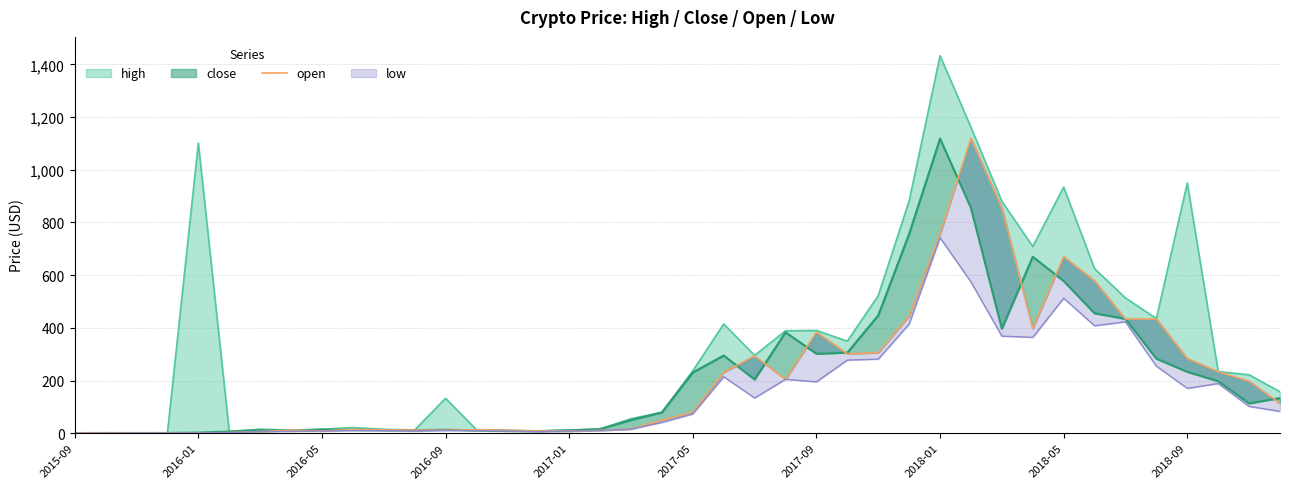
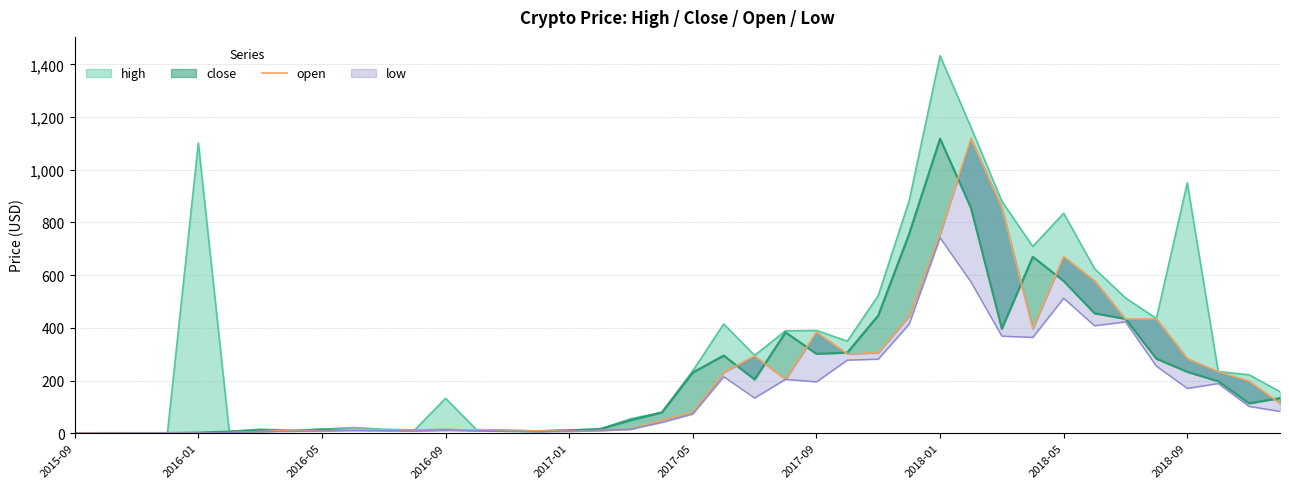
  {
    "high": {
      "2016-01": "1,100",
      "2016-09": "130",
      "2018-01": "1,430",
-     "2018-05": "930",
+     "2018-05": "840",
      "2018-09": "950"
    }
  }
